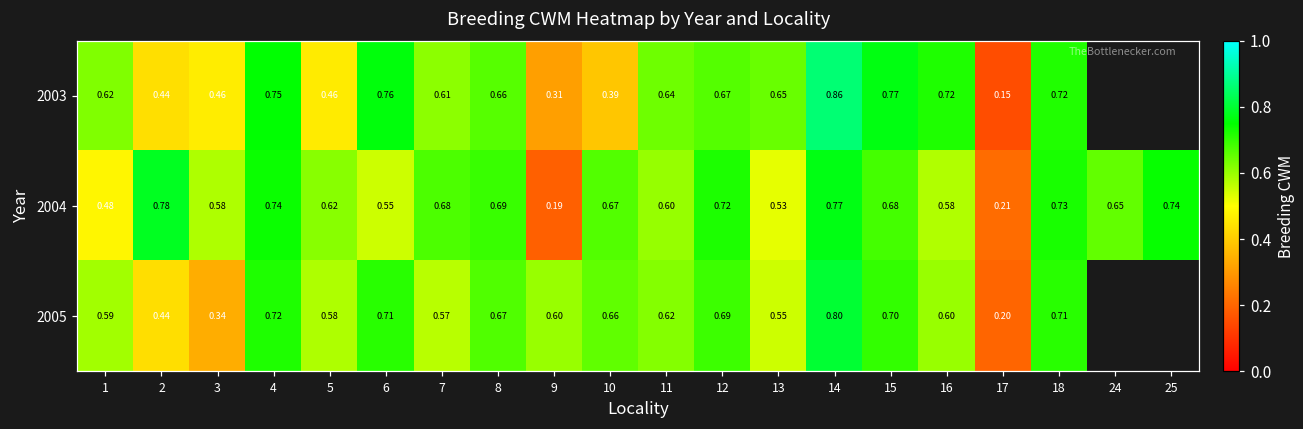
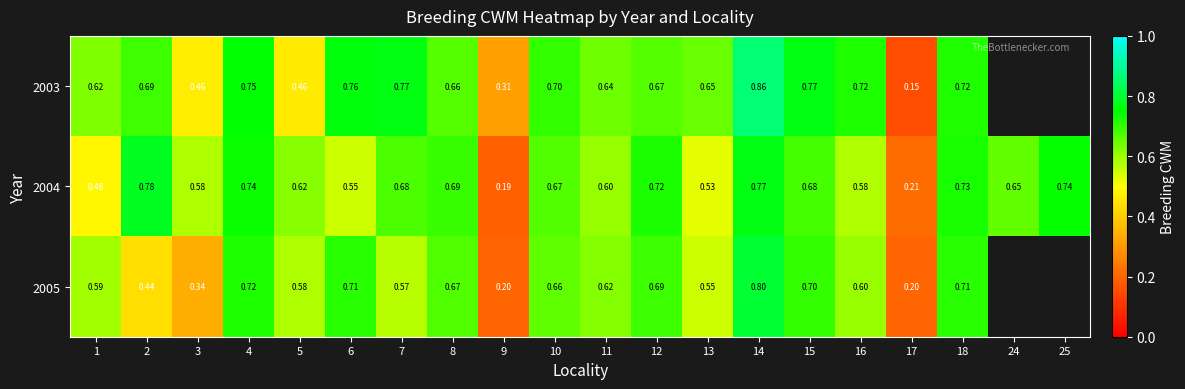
  {
    "2003": {
      "1": 0.62,
-     "2": 0.44,
+     "2": 0.69,
      "3": 0.46,
      "4": 0.75,
      "5": 0.46,
      "6": 0.76,
-     "7": 0.61,
+     "7": 0.77,
      "8": 0.66,
      "9": 0.31,
-     "10": 0.39,
+     "10": 0.70,
      "11": 0.64,
      "12": 0.67,
      "13": 0.65,
      "14": 0.86,
      "15": 0.77,
      "16": 0.72,
      "17": 0.15,
      "18": 0.72
    },
    "2004": {
      "1": 0.48,
      "2": 0.78,
      "3": 0.58,
      "4": 0.74,
      "5": 0.62,
      "6": 0.55,
      "7": 0.68,
      "8": 0.69,
      "9": 0.19,
      "10": 0.67,
      "11": 0.60,
      "12": 0.72,
      "13": 0.53,
      "14": 0.77,
      "15": 0.68,
      "16": 0.58,
      "17": 0.21,
      "18": 0.73,
      "24": 0.65,
      "25": 0.74
    },
    "2005": {
      "1": 0.59,
      "2": 0.44,
      "3": 0.34,
      "4": 0.72,
      "5": 0.58,
      "6": 0.71,
      "7": 0.57,
      "8": 0.67,
-     "9": 0.60,
+     "9": 0.20,
      "10": 0.66,
      "11": 0.62,
      "12": 0.69,
      "13": 0.55,
      "14": 0.80,
      "15": 0.70,
      "16": 0.60,
      "17": 0.20,
      "18": 0.71
    }
  }
